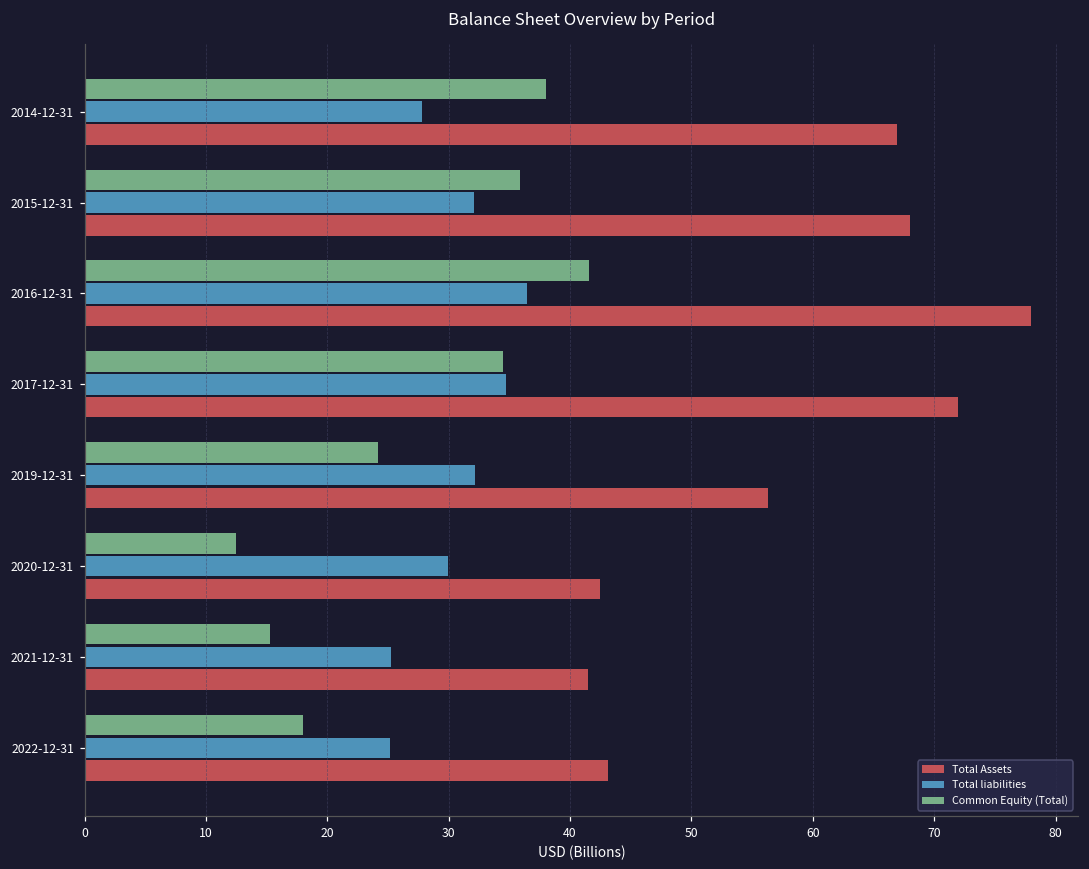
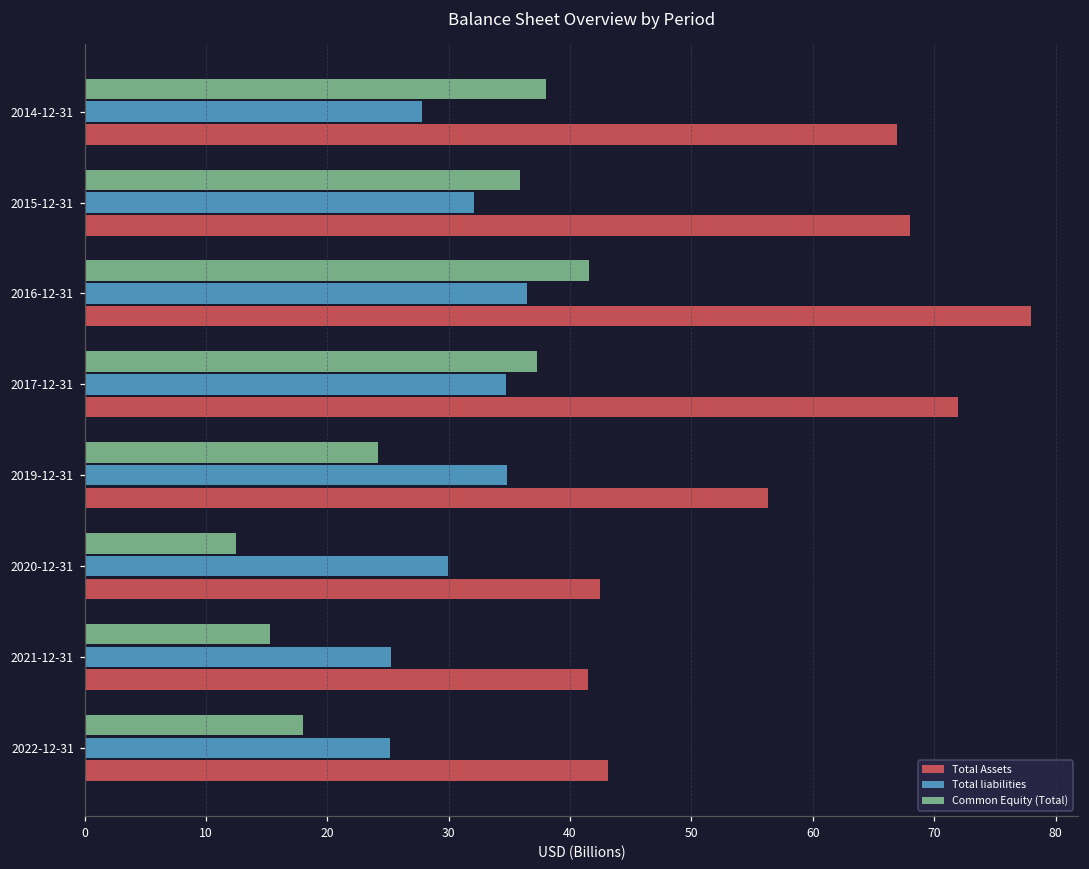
  {
    "Total Assets": {
      "2014-12-31": 66.9,
      "2015-12-31": 68.0,
      "2016-12-31": 78.0,
      "2017-12-31": 72.0,
      "2019-12-31": 56.3,
      "2020-12-31": 42.4,
      "2021-12-31": 41.5,
      "2022-12-31": 43.1
    },
    "Total liabilities": {
      "2014-12-31": 27.8,
      "2015-12-31": 32.1,
      "2016-12-31": 36.4,
      "2017-12-31": 34.7,
-     "2019-12-31": 32.1,
+     "2019-12-31": 34.8,
      "2020-12-31": 29.9,
      "2021-12-31": 25.3,
      "2022-12-31": 25.1
    },
    "Common Equity (Total)": {
      "2014-12-31": 38.0,
      "2015-12-31": 35.9,
      "2016-12-31": 41.5,
-     "2017-12-31": 34.5,
+     "2017-12-31": 37.3,
      "2019-12-31": 24.2,
      "2020-12-31": 12.5,
      "2021-12-31": 15.3,
      "2022-12-31": 18.0
    }
  }
